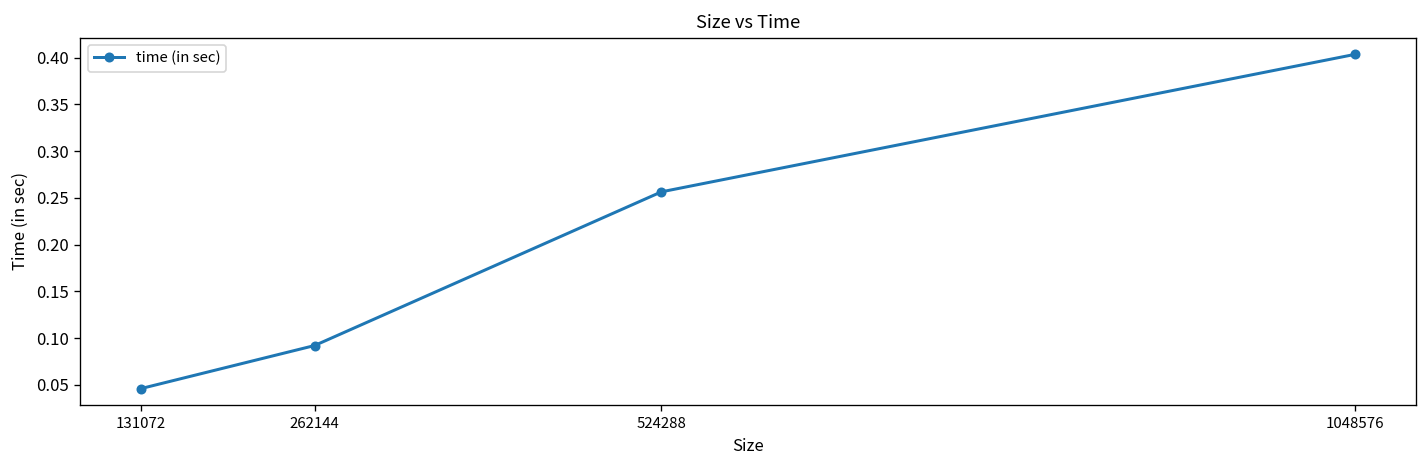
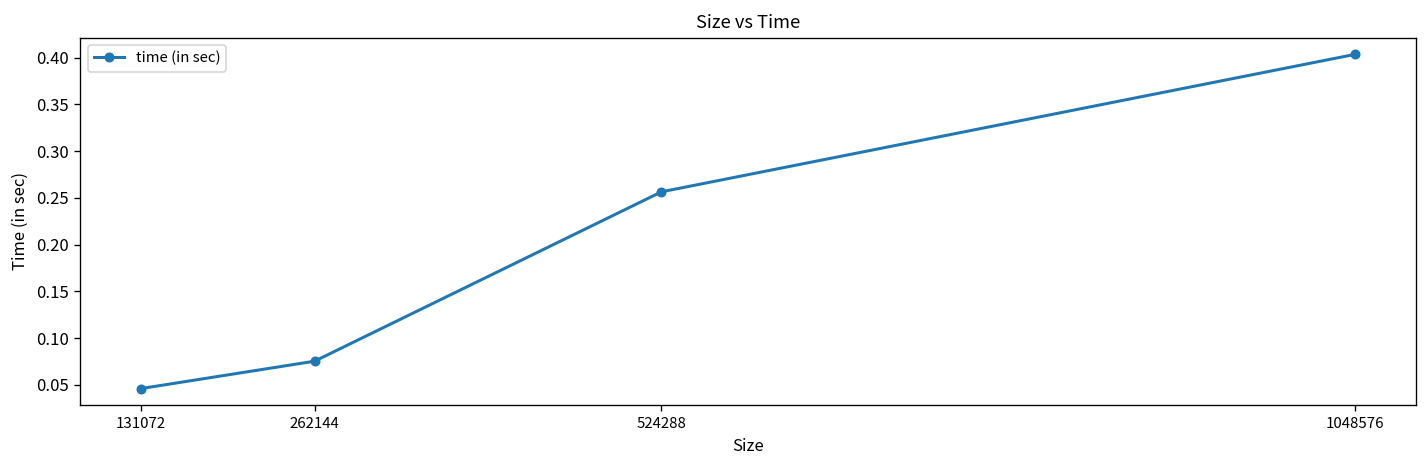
  {
    "131072": 0.05,
-   "262144": 0.09,
+   "262144": 0.08,
    "524288": 0.26,
    "1048576": 0.40
  }
